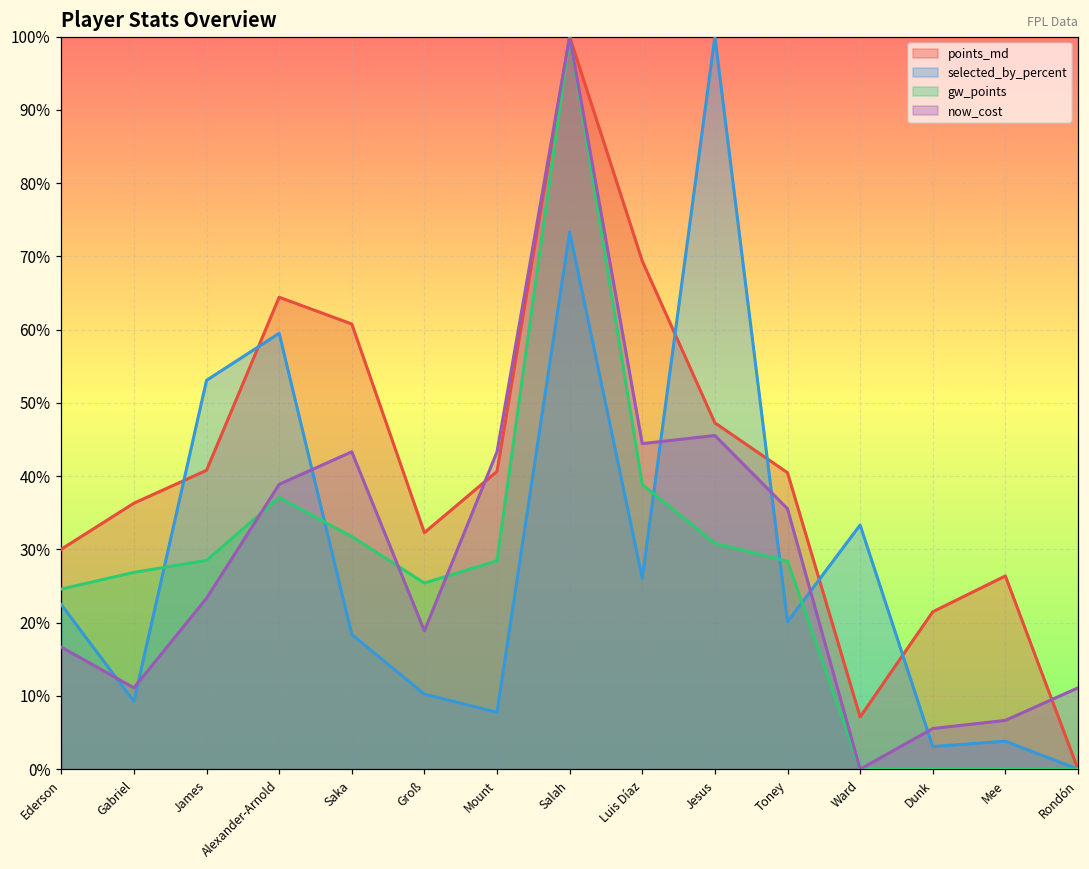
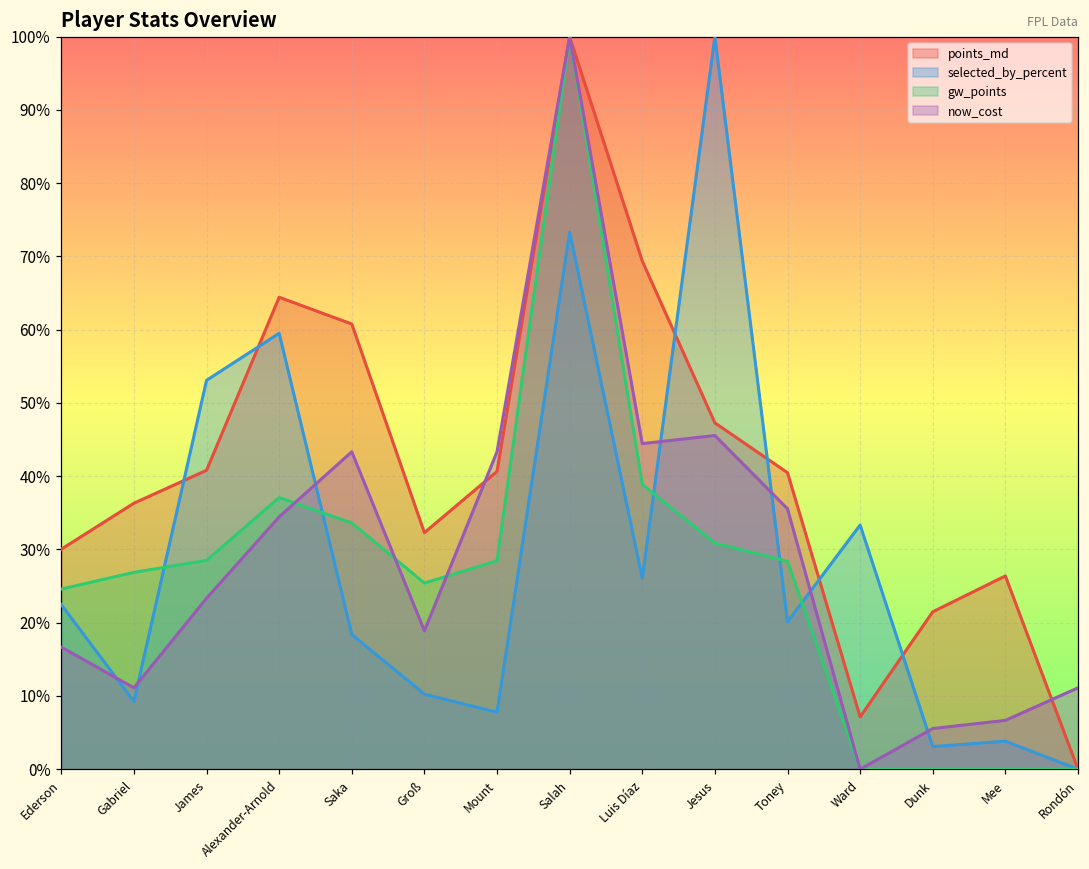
  {
    "points_md": {
      "Ederson": "30%",
      "Gabriel": "36%",
      "James": "41%",
      "Alexander-Arnold": "64%",
      "Saka": "61%",
      "Groß": "32%",
      "Mount": "41%",
      "Luis Díaz": "69%",
      "Jesus": "47%",
      "Toney": "40%",
      "Ward": "7%",
      "Dunk": "21%",
      "Mee": "26%"
    },
    "selected_by_percent": {
      "Ederson": "22%",
      "Gabriel": "9%",
      "James": "53%",
      "Alexander-Arnold": "60%",
      "Saka": "18%",
      "Groß": "10%",
      "Mount": "8%",
      "Salah": "73%",
      "Luis Díaz": "26%",
      "Jesus": "100%",
      "Toney": "20%",
      "Ward": "33%",
      "Dunk": "3%",
      "Mee": "4%"
    },
    "gw_points": {
      "Ederson": "25%",
      "Gabriel": "27%",
      "James": "29%",
      "Alexander-Arnold": "37%",
-     "Saka": "32%",
+     "Saka": "34%",
      "Groß": "25%",
      "Mount": "28%",
      "Luis Díaz": "39%",
      "Jesus": "31%",
      "Toney": "28%",
      "Dunk": "0%",
      "Mee": "0%"
    },
    "now_cost": {
      "Ederson": "17%",
      "Gabriel": "11%",
      "James": "23%",
-     "Alexander-Arnold": "39%",
+     "Alexander-Arnold": "34%",
      "Saka": "43%",
      "Groß": "19%",
      "Mount": "43%",
      "Luis Díaz": "44%",
      "Jesus": "46%",
      "Toney": "36%",
      "Dunk": "6%",
      "Mee": "7%",
      "Rondón": "11%"
    }
  }
